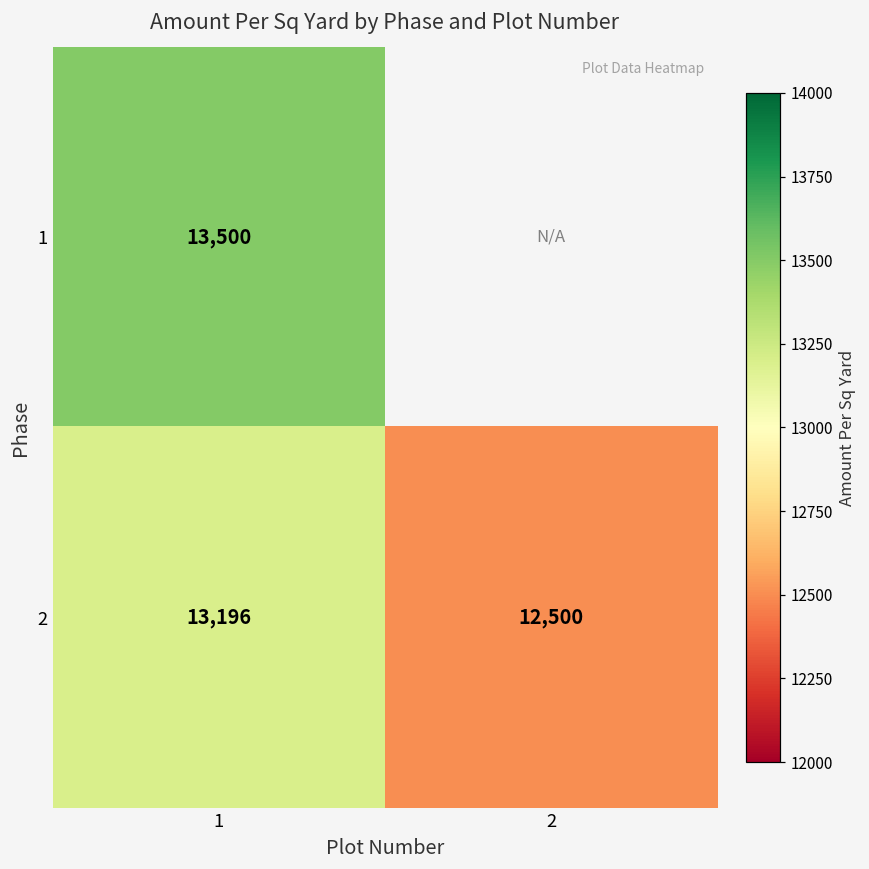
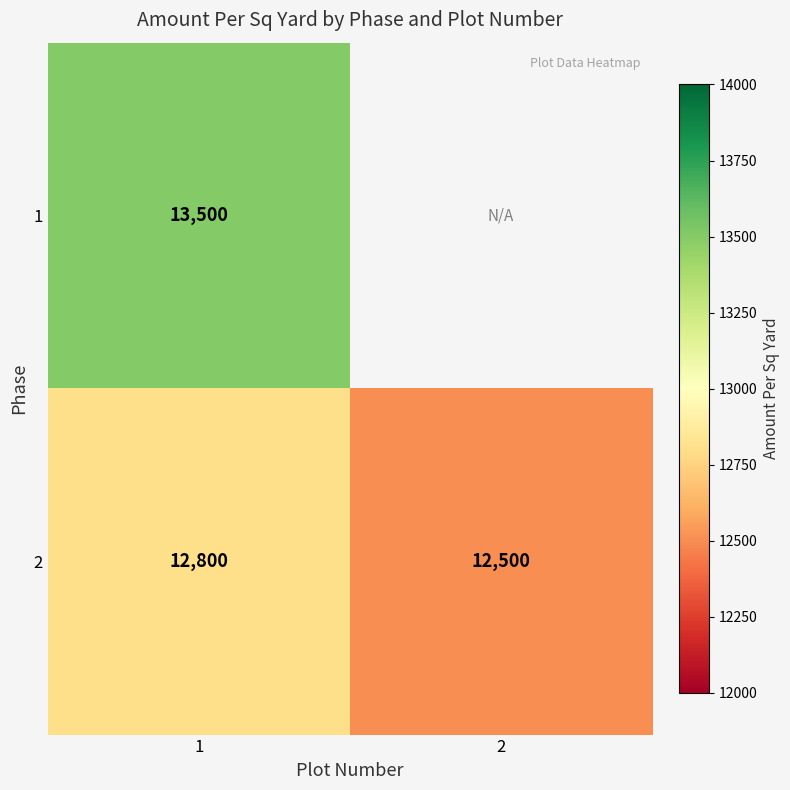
  {
    "1": {
      "1": "13,500"
    },
    "2": {
-     "1": "13,196",
+     "1": "12,800",
      "2": "12,500"
    }
  }
